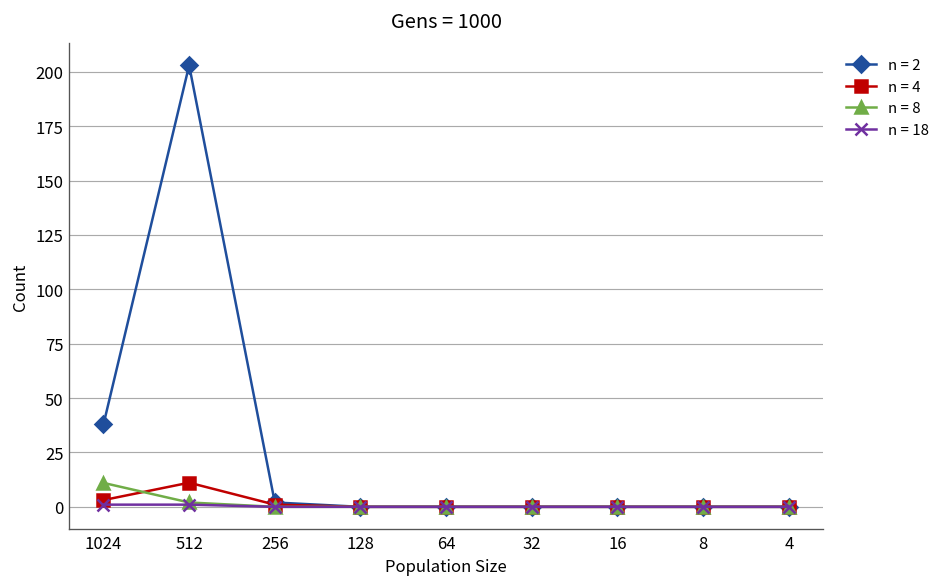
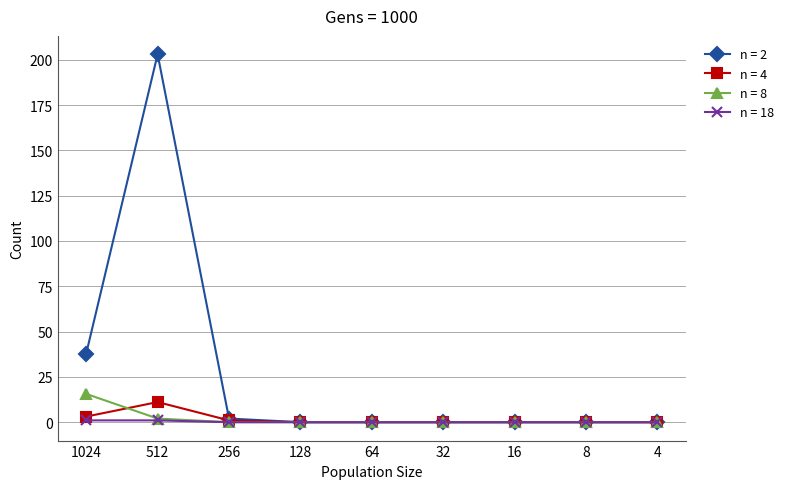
  {
    "n = 2": {
      "1024": 38,
      "512": 203
    },
    "n = 4": {
      "1024": 3,
      "512": 11
    },
    "n = 8": {
-     "1024": 11
+     "1024": 16
    },
    "n = 18": {
      "1024": 1
    }
  }
